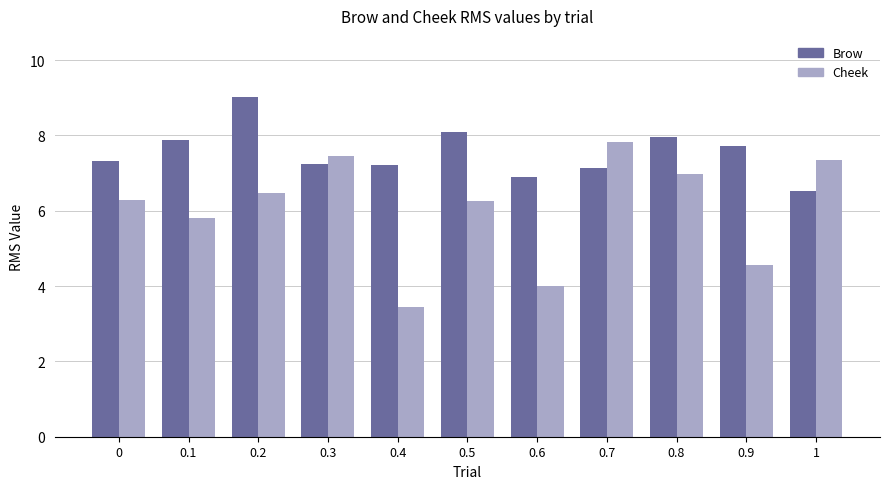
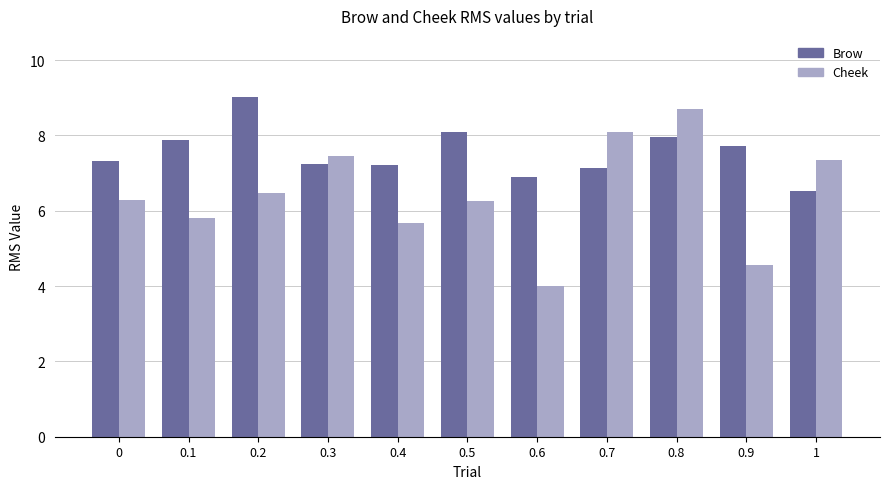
  {
    "Brow": {
      "0": 7.3,
      "0.1": 7.9,
      "0.2": 9.0,
      "0.3": 7.2,
      "0.4": 7.2,
      "0.5": 8.1,
      "0.6": 6.9,
      "0.7": 7.1,
      "0.8": 8.0,
      "0.9": 7.7,
      "1": 6.5
    },
    "Cheek": {
      "0": 6.3,
      "0.1": 5.8,
      "0.2": 6.5,
      "0.3": 7.4,
-     "0.4": 3.5,
+     "0.4": 5.7,
      "0.5": 6.3,
      "0.6": 4.0,
-     "0.7": 7.8,
-     "0.8": 7.0,
+     "0.7": 8.1,
+     "0.8": 8.7,
      "0.9": 4.6,
      "1": 7.4
    }
  }
